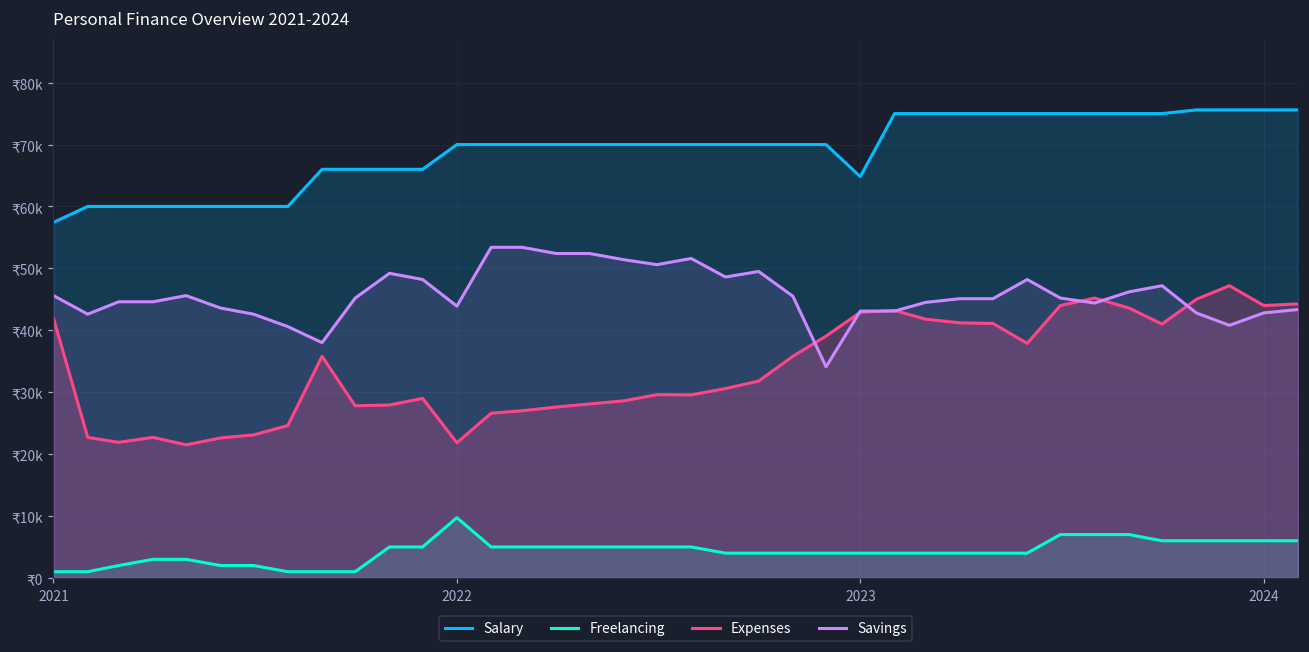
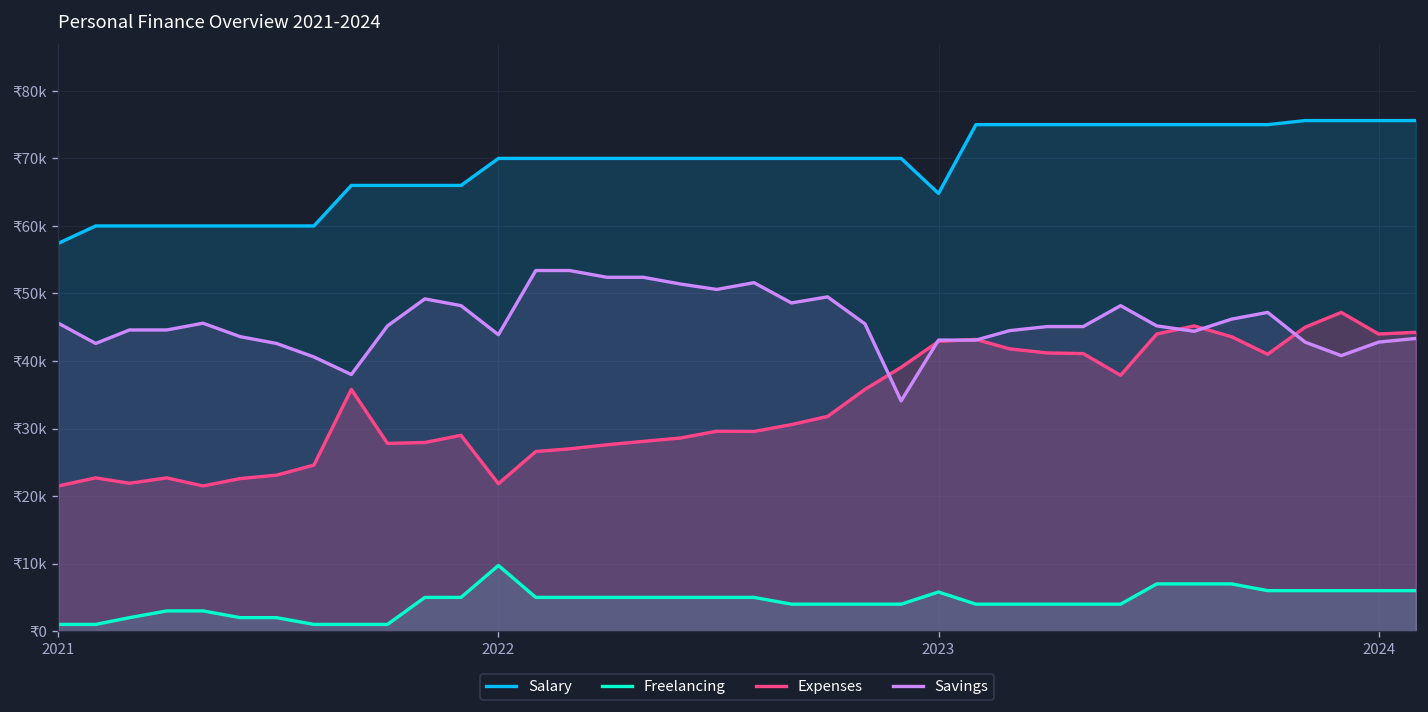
  {
    "Salary": {
      "2021": "₹57000",
      "2022": "₹70000",
      "2023": "₹65000",
      "2024": "₹76000"
    },
    "Freelancing": {
      "2021": "₹1000",
      "2022": "₹10000",
-     "2023": "₹4000",
+     "2023": "₹6000",
      "2024": "₹6000"
    },
    "Expenses": {
-     "2021": "₹42000",
+     "2021": "₹22000",
      "2022": "₹22000",
      "2024": "₹44000"
    },
    "Savings": {
      "2021": "₹46000",
      "2022": "₹44000",
      "2024": "₹43000"
    }
  }
